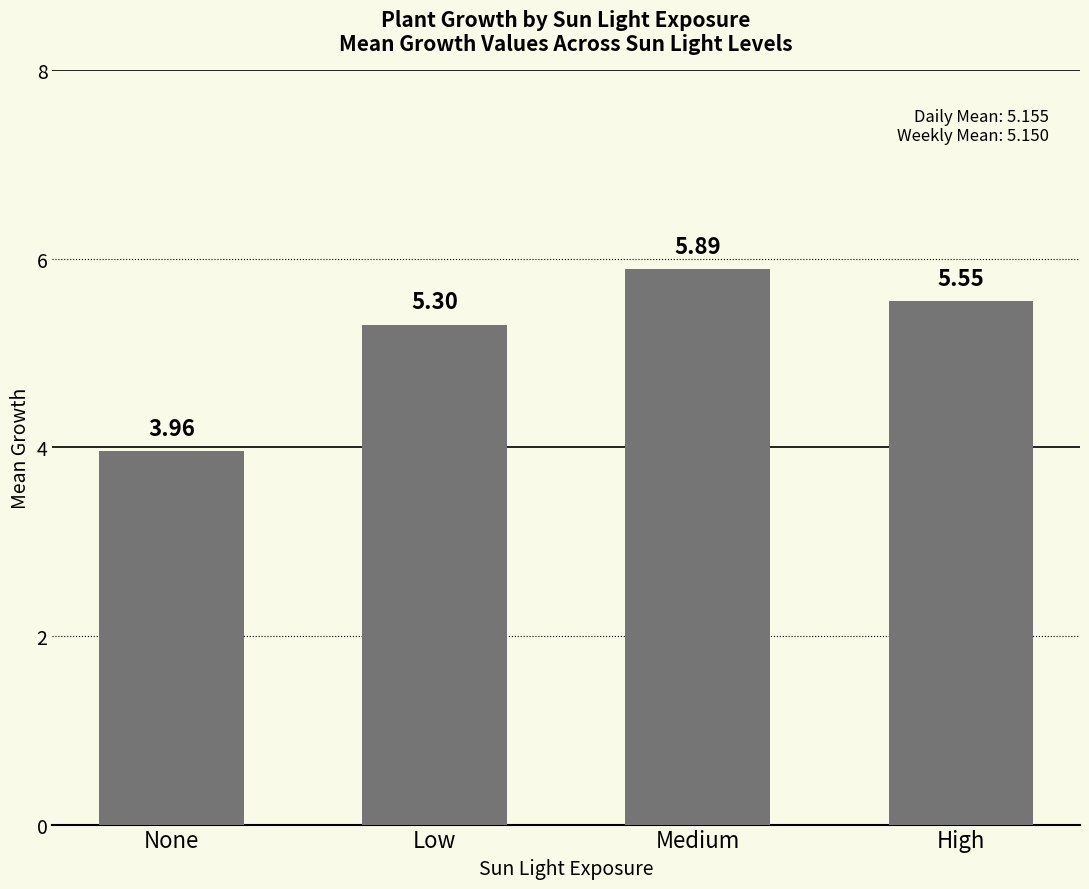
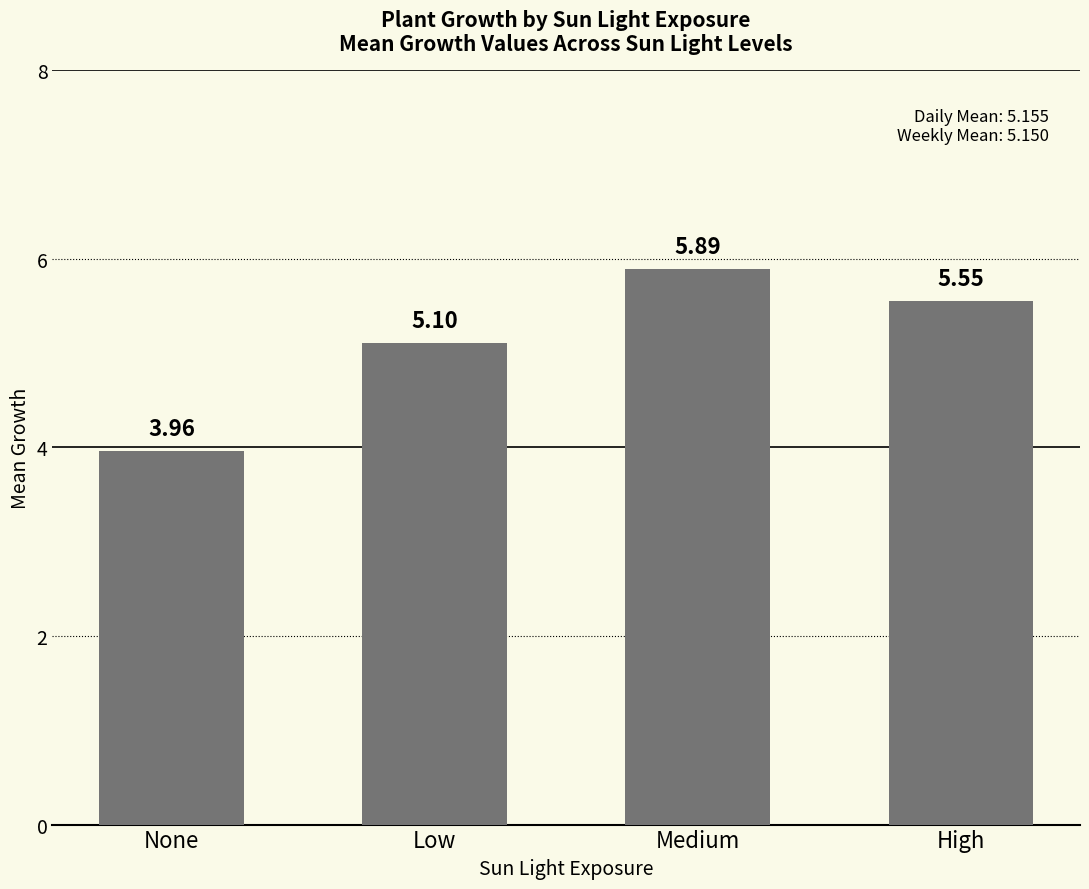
  {
    "None": 3.96,
-   "Low": 5.30,
+   "Low": 5.10,
    "Medium": 5.89,
    "High": 5.55
  }
